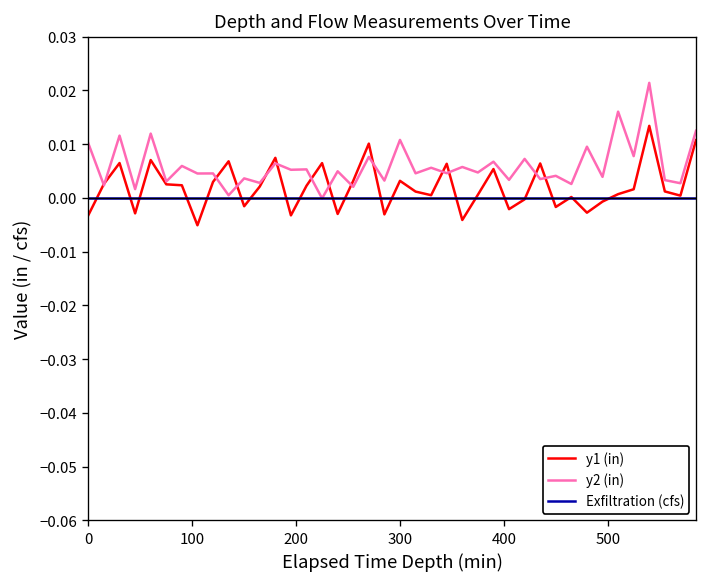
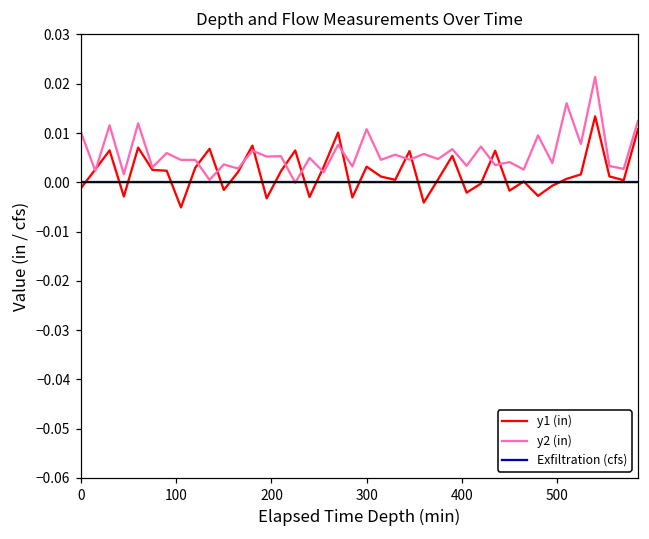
  {
    "y1 (in)": {
-     "0": -0.003,
+     "0": -0.001,
      "300": 0.003
    },
    "y2 (in)": {
      "0": 0.010,
      "300": 0.011
    },
    "Exfiltration (cfs)": {
      "0": 0.000,
      "300": 0.000
    }
  }
